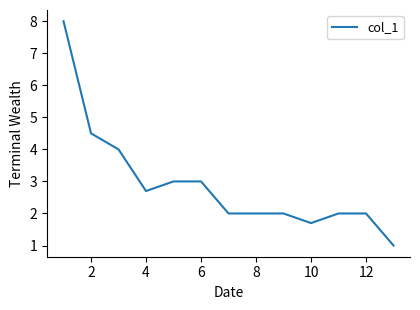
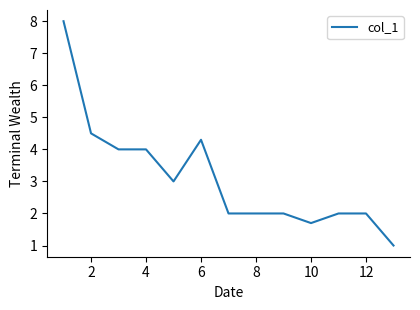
  {
    "2": 4.5,
-   "4": 2.7,
-   "6": 3.0,
+   "4": 4.0,
+   "6": 4.3,
    "8": 2.0,
    "10": 1.7,
    "12": 2.0
  }
